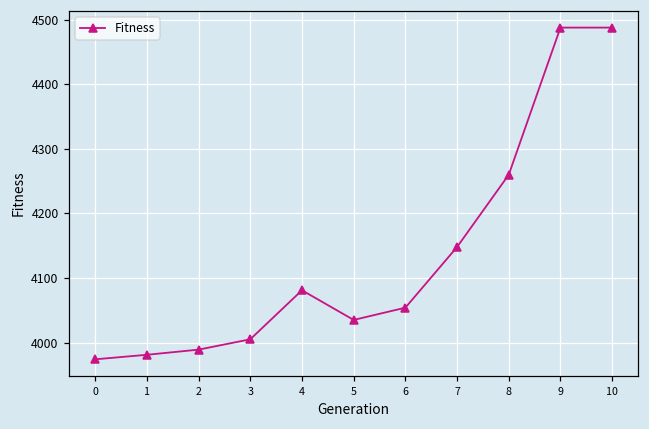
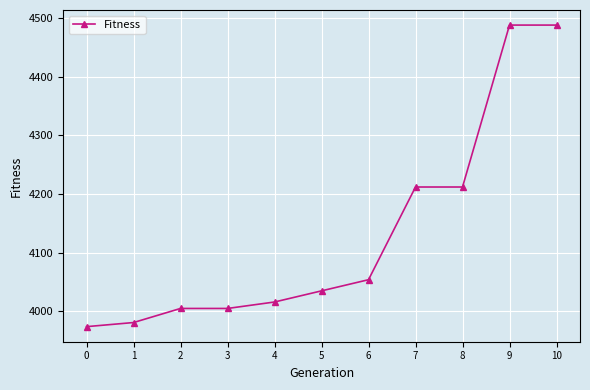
  {
    "0": 3970,
    "1": 3980,
-   "2": 3990,
+   "2": 4010,
    "3": 4010,
-   "4": 4080,
+   "4": 4020,
    "5": 4040,
    "6": 4050,
-   "7": 4150,
-   "8": 4260,
+   "7": 4210,
+   "8": 4210,
    "9": 4490,
    "10": 4490
  }
